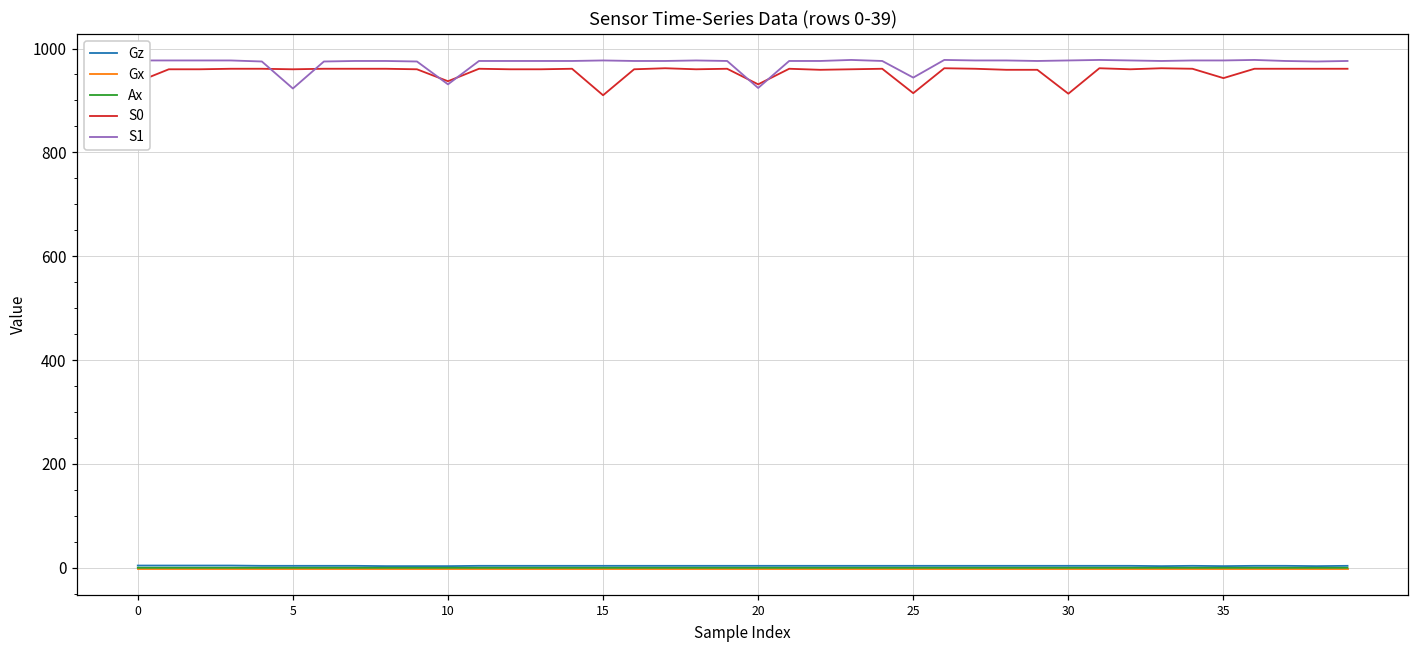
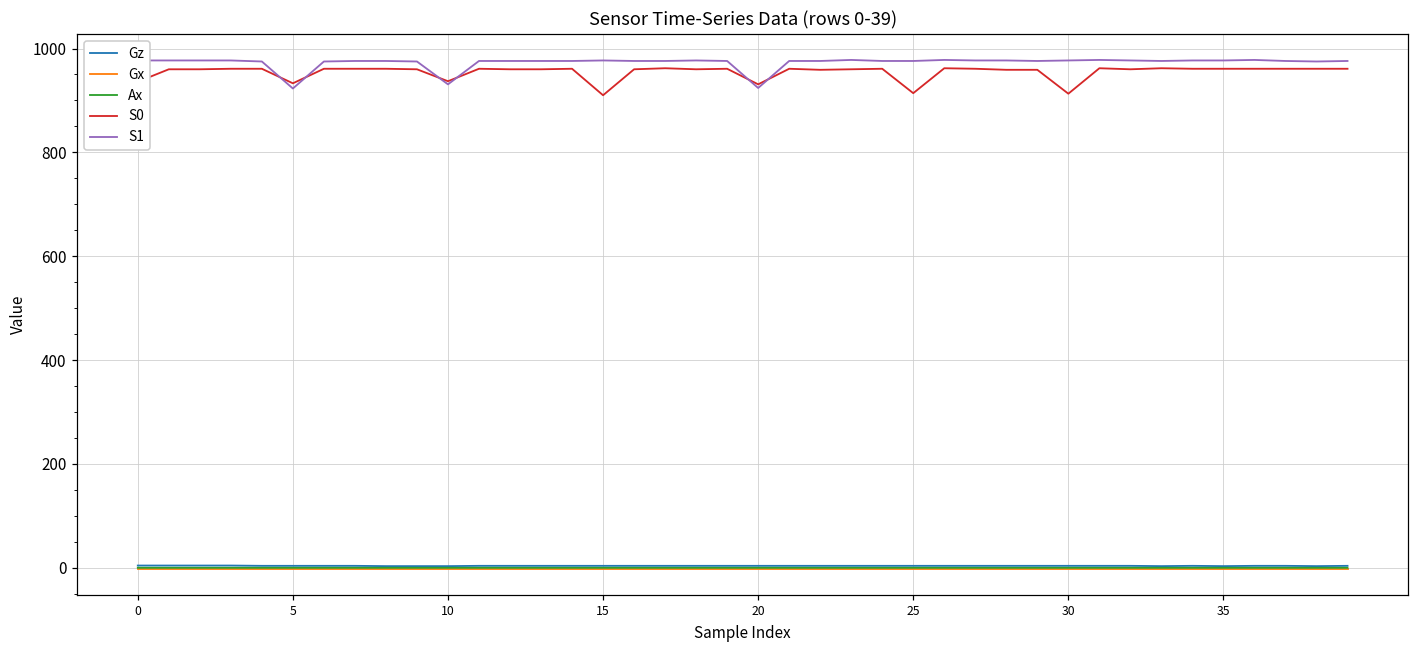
  {
    "S0": {
-     "5": 960,
+     "5": 930,
      "10": 940,
      "15": 910,
      "20": 930,
      "25": 910,
      "30": 910,
-     "35": 940
+     "35": 960
    },
    "S1": {
      "5": 920,
      "10": 930,
      "15": 980,
      "20": 920,
-     "25": 940,
+     "25": 980,
      "30": 980,
      "35": 980
    }
  }
